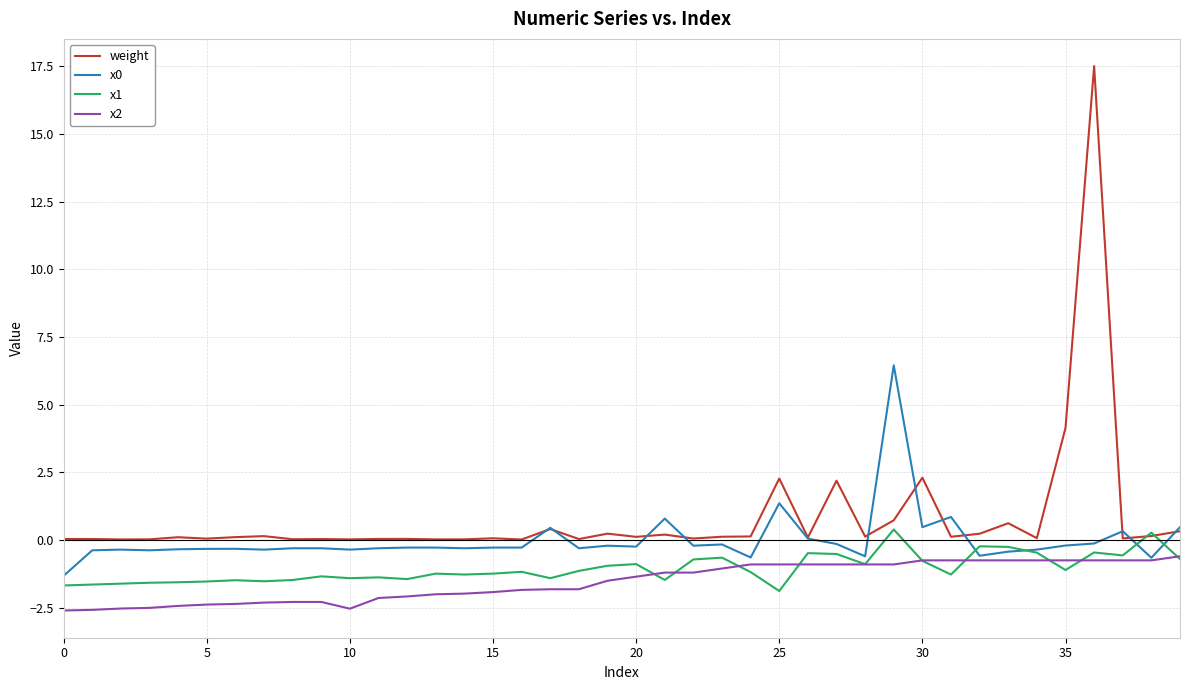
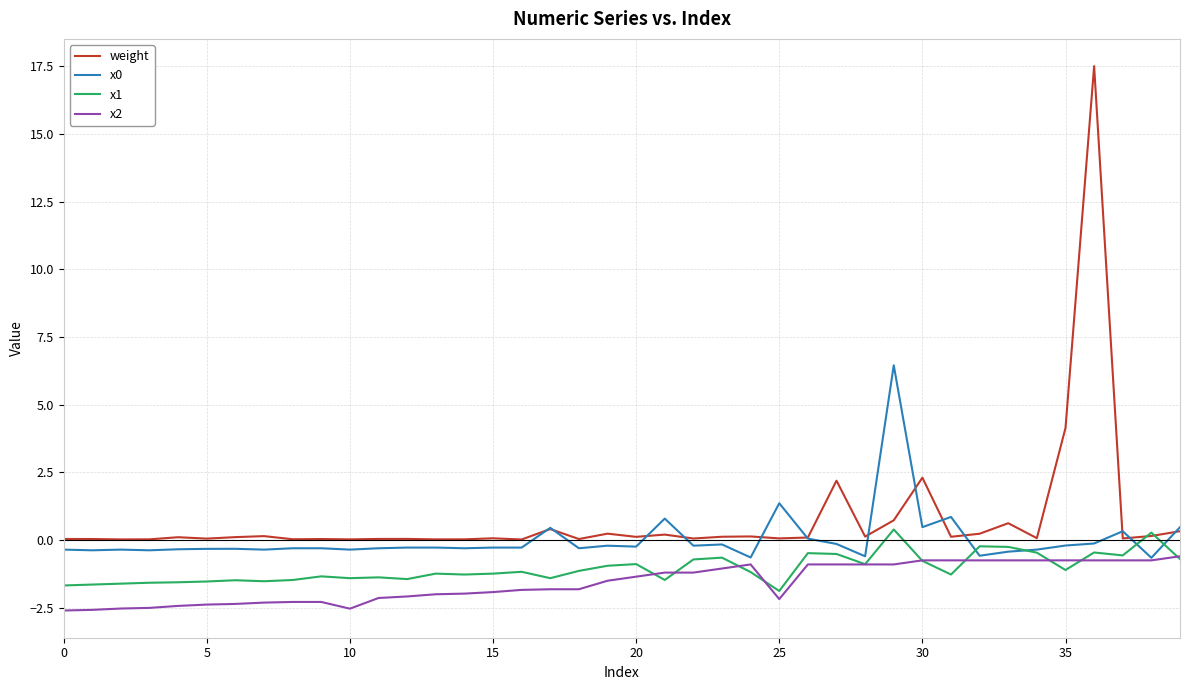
  {
    "weight": {
      "0": 0.0,
      "5": 0.0,
      "10": 0.0,
      "15": 0.1,
      "20": 0.1,
-     "25": 2.3,
+     "25": 0.1,
      "30": 2.3,
      "35": 4.1
    },
    "x0": {
-     "0": -1.3,
+     "0": -0.4,
      "5": -0.3,
      "10": -0.4,
      "15": -0.3,
      "20": -0.2,
      "25": 1.4,
      "30": 0.5,
      "35": -0.2
    },
    "x1": {
      "0": -1.7,
      "5": -1.5,
      "10": -1.4,
      "15": -1.2,
      "20": -0.9,
      "25": -1.9,
      "35": -1.1
    },
    "x2": {
      "0": -2.6,
      "5": -2.4,
      "10": -2.5,
      "15": -1.9,
      "20": -1.4,
-     "25": -0.9,
+     "25": -2.2,
      "35": -0.8
    }
  }
